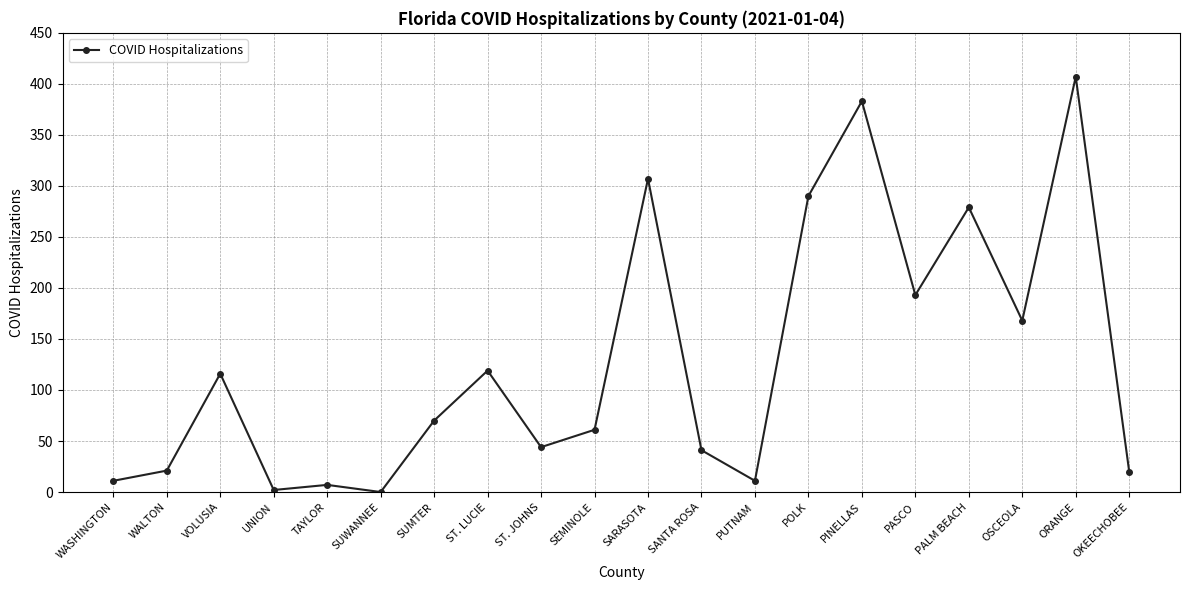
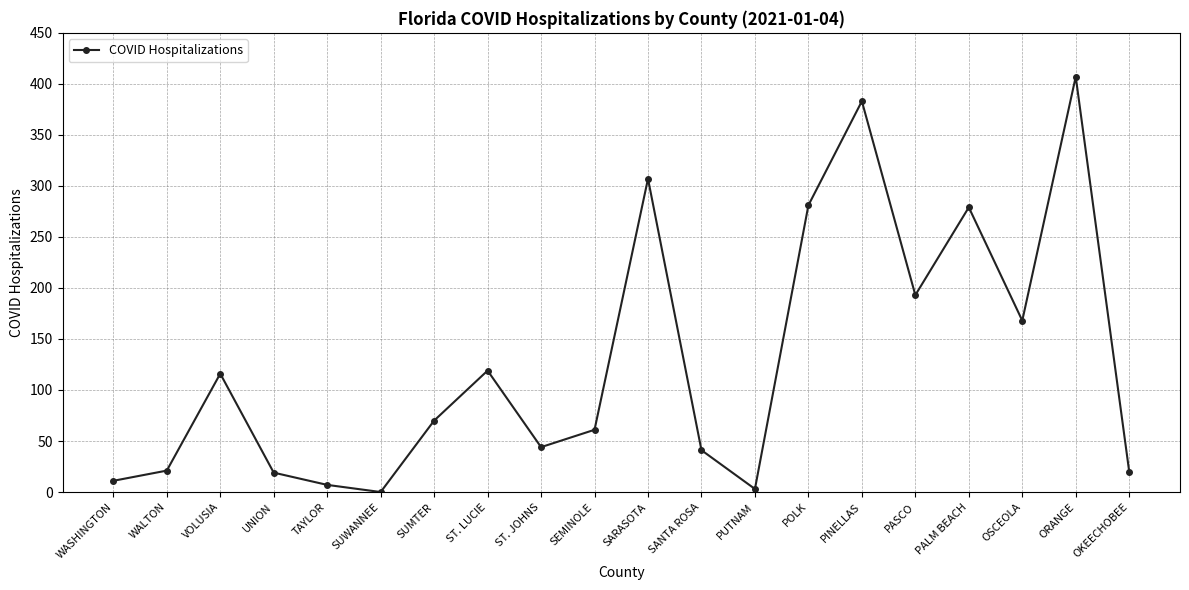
  {
    "WASHINGTON": 11,
    "WALTON": 21,
    "VOLUSIA": 116,
-   "UNION": 2,
+   "UNION": 19,
    "TAYLOR": 7,
    "SUWANNEE": 0,
    "SUMTER": 70,
    "ST. LUCIE": 119,
    "ST. JOHNS": 44,
    "SEMINOLE": 61,
    "SARASOTA": 307,
    "SANTA ROSA": 41,
-   "PUTNAM": 11,
-   "POLK": 290,
+   "PUTNAM": 3,
+   "POLK": 281,
    "PINELLAS": 383,
    "PASCO": 193,
    "PALM BEACH": 279,
    "OSCEOLA": 168,
    "ORANGE": 407,
    "OKEECHOBEE": 20
  }
